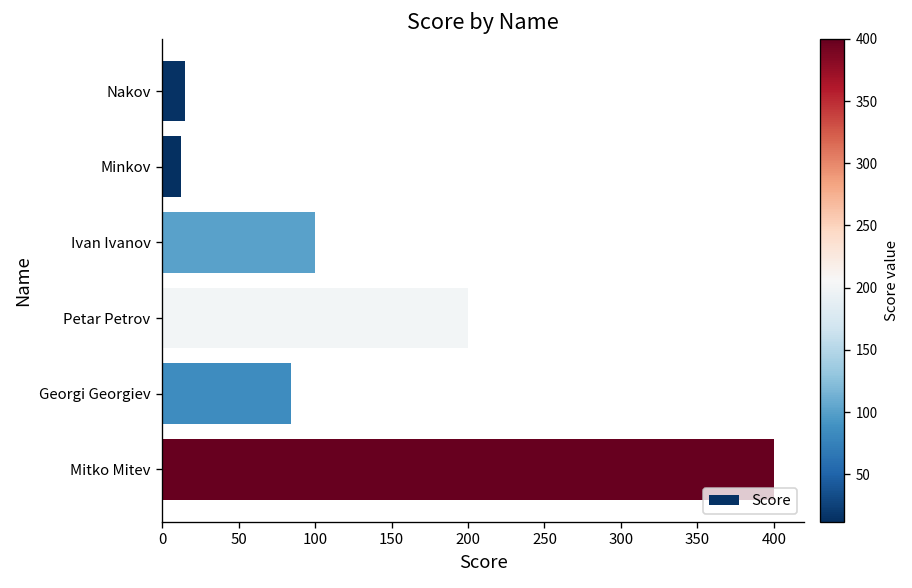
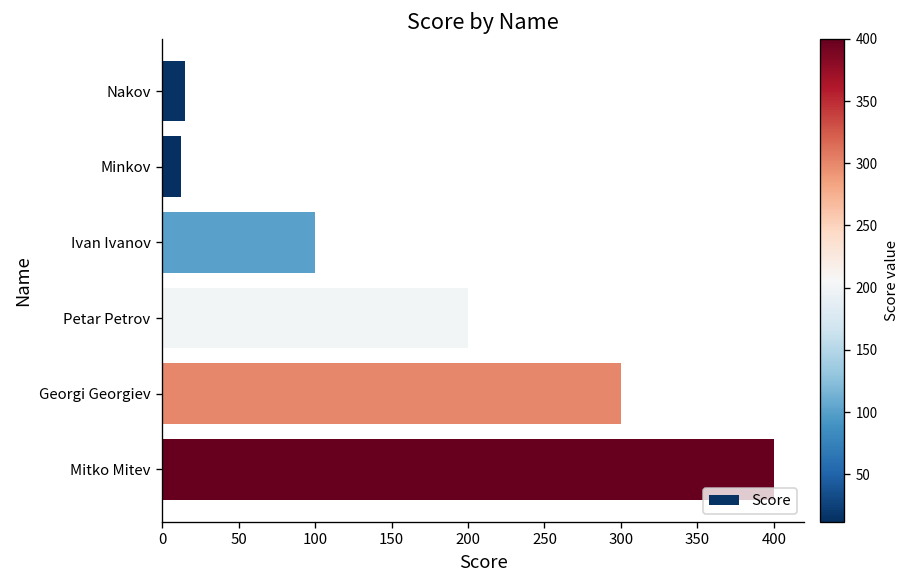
  {
    "Nakov": 15,
    "Minkov": 12,
    "Ivan Ivanov": 100,
    "Petar Petrov": 200,
-   "Georgi Georgiev": 84,
+   "Georgi Georgiev": 300,
    "Mitko Mitev": 400
  }
